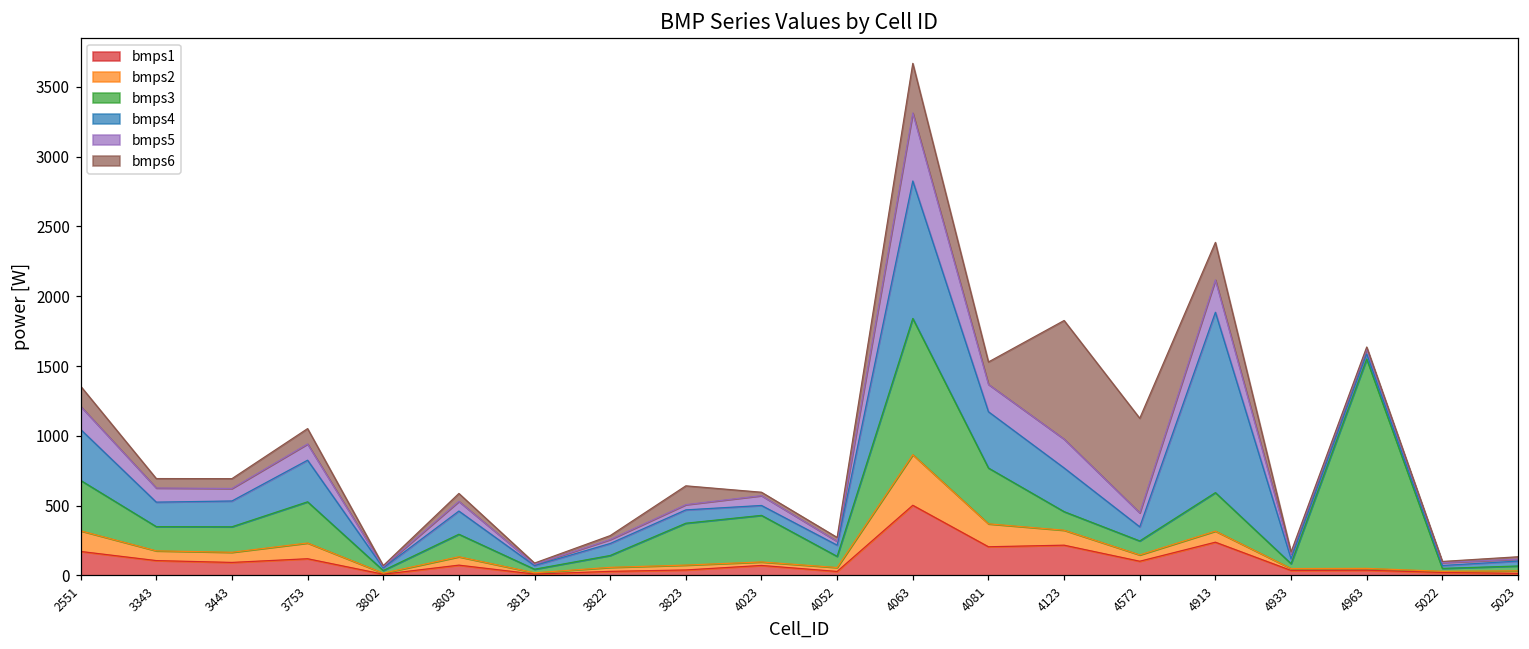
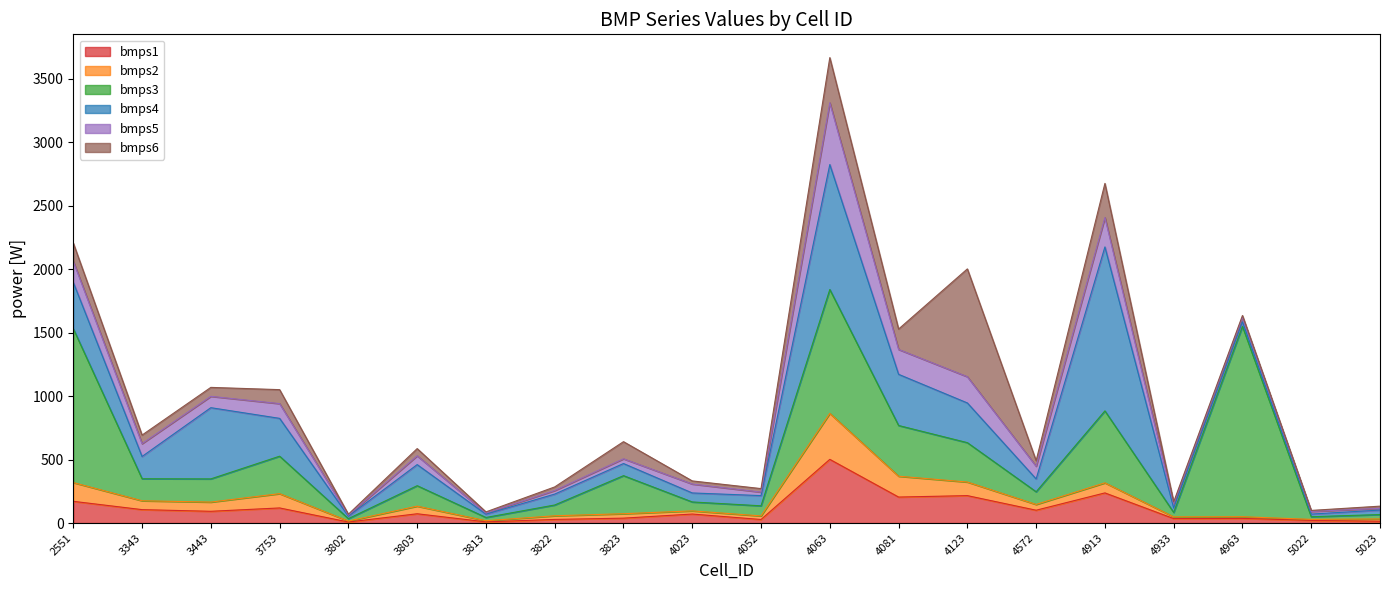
  {
    "bmps1": {
      "2551": 170,
      "3343": 110,
      "3443": 90,
      "3753": 120,
      "3803": 70,
      "3822": 30,
      "3823": 40,
      "4023": 70,
      "4052": 30,
      "4063": 500,
      "4081": 200,
      "4123": 220,
      "4572": 100,
      "4913": 240
    },
    "bmps2": {
      "2551": 150,
      "3343": 70,
      "3443": 70,
      "3753": 110,
      "3803": 60,
      "3822": 30,
      "3823": 30,
      "4023": 20,
      "4052": 30,
      "4063": 360,
      "4081": 160,
      "4123": 110,
      "4572": 50,
      "4913": 80
    },
    "bmps3": {
-     "2551": 360,
+     "2551": 1210,
      "3343": 170,
      "3443": 180,
      "3753": 300,
      "3803": 160,
      "3813": 30,
      "3822": 90,
      "3823": 300,
-     "4023": 330,
+     "4023": 70,
      "4052": 80,
      "4063": 980,
      "4081": 400,
-     "4123": 130,
+     "4123": 310,
      "4572": 100,
-     "4913": 280,
+     "4913": 570,
      "4933": 30,
      "4963": 1500,
      "5022": 20,
      "5023": 30
    },
    "bmps4": {
      "2551": 360,
      "3343": 180,
-     "3443": 180,
+     "3443": 560,
      "3753": 300,
      "3803": 170,
      "3822": 90,
      "3823": 100,
      "4023": 70,
      "4052": 80,
      "4063": 980,
      "4081": 400,
      "4123": 310,
      "4572": 100,
      "4913": 1290,
      "4933": 40,
      "4963": 40,
      "5022": 20
    },
    "bmps5": {
      "2551": 170,
      "3343": 100,
      "3443": 90,
      "3753": 120,
      "3803": 70,
      "3822": 30,
      "3823": 40,
      "4023": 70,
      "4052": 30,
      "4063": 490,
      "4081": 200,
      "4123": 210,
      "4572": 100,
      "4913": 230
    },
    "bmps6": {
      "2551": 140,
      "3343": 70,
      "3443": 70,
      "3753": 110,
      "3803": 60,
      "3822": 30,
      "3823": 130,
      "4023": 20,
      "4052": 30,
      "4063": 360,
      "4081": 160,
      "4123": 850,
-     "4572": 680,
+     "4572": 40,
      "4913": 270
    }
  }
